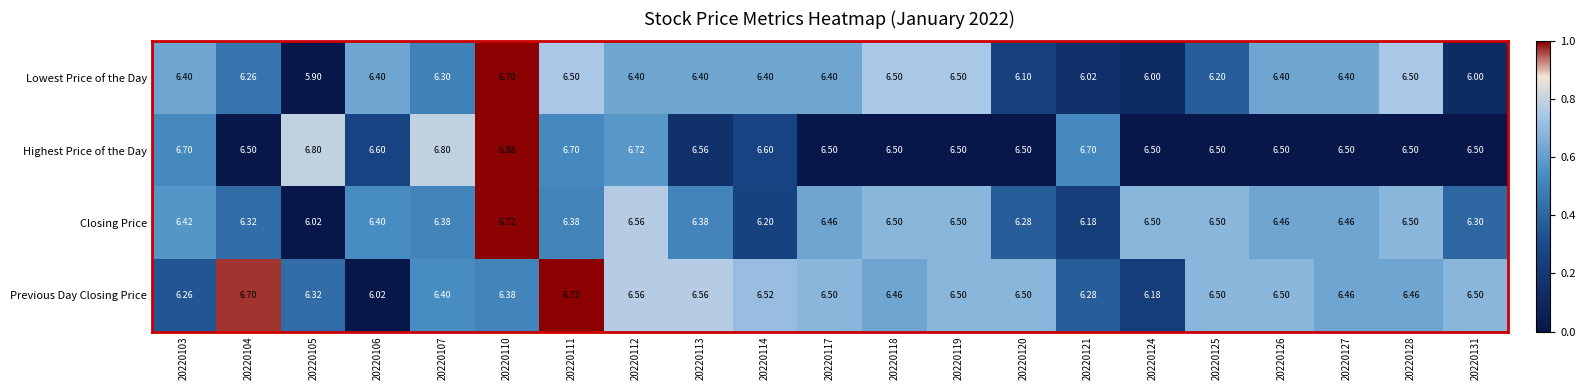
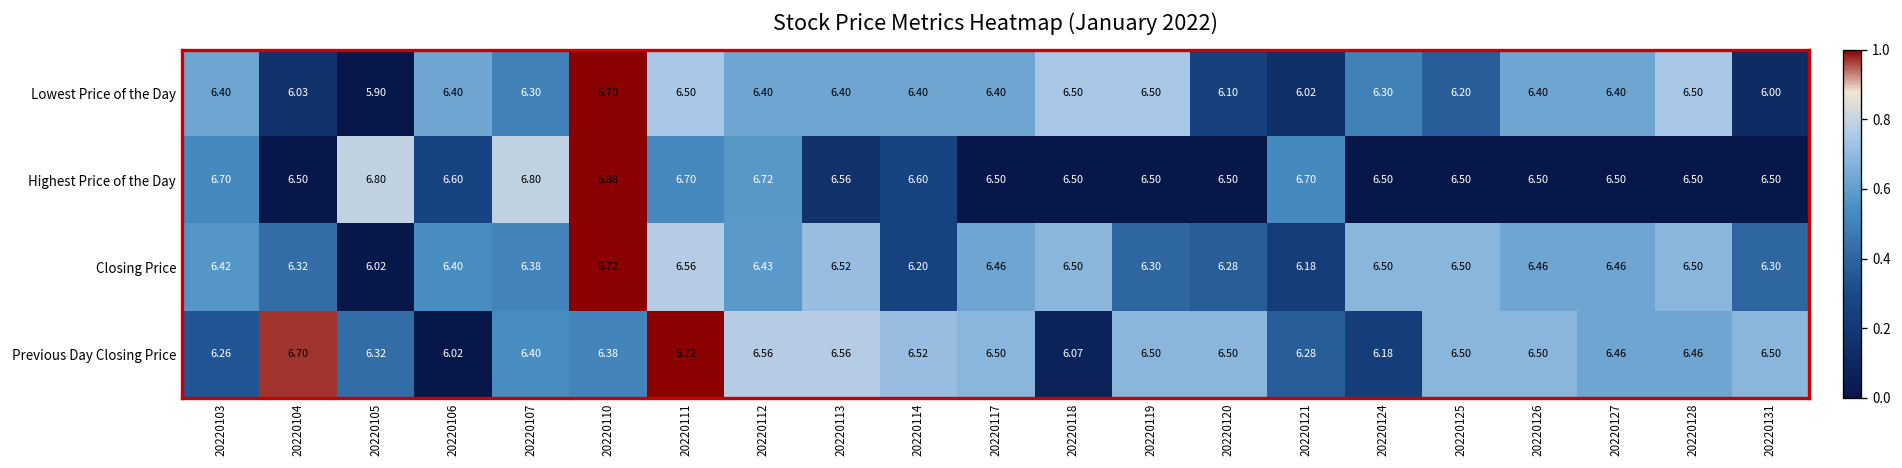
  {
    "Lowest Price of the Day": {
      "20220103": 6.40,
-     "20220104": 6.26,
+     "20220104": 6.03,
      "20220105": 5.90,
      "20220106": 6.40,
      "20220107": 6.30,
      "20220110": 6.70,
      "20220111": 6.50,
      "20220112": 6.40,
      "20220113": 6.40,
      "20220114": 6.40,
      "20220117": 6.40,
      "20220118": 6.50,
      "20220119": 6.50,
      "20220120": 6.10,
      "20220121": 6.02,
-     "20220124": 6.00,
+     "20220124": 6.30,
      "20220125": 6.20,
      "20220126": 6.40,
      "20220127": 6.40,
      "20220128": 6.50,
      "20220131": 6.00
    },
    "Highest Price of the Day": {
      "20220103": 6.70,
      "20220104": 6.50,
      "20220105": 6.80,
      "20220106": 6.60,
      "20220107": 6.80,
      "20220110": 6.88,
      "20220111": 6.70,
      "20220112": 6.72,
      "20220113": 6.56,
      "20220114": 6.60,
      "20220117": 6.50,
      "20220118": 6.50,
      "20220119": 6.50,
      "20220120": 6.50,
      "20220121": 6.70,
      "20220124": 6.50,
      "20220125": 6.50,
      "20220126": 6.50,
      "20220127": 6.50,
      "20220128": 6.50,
      "20220131": 6.50
    },
    "Closing Price": {
      "20220103": 6.42,
      "20220104": 6.32,
      "20220105": 6.02,
      "20220106": 6.40,
      "20220107": 6.38,
      "20220110": 6.72,
-     "20220111": 6.38,
-     "20220112": 6.56,
-     "20220113": 6.38,
+     "20220111": 6.56,
+     "20220112": 6.43,
+     "20220113": 6.52,
      "20220114": 6.20,
      "20220117": 6.46,
      "20220118": 6.50,
-     "20220119": 6.50,
+     "20220119": 6.30,
      "20220120": 6.28,
      "20220121": 6.18,
      "20220124": 6.50,
      "20220125": 6.50,
      "20220126": 6.46,
      "20220127": 6.46,
      "20220128": 6.50,
      "20220131": 6.30
    },
    "Previous Day Closing Price": {
      "20220103": 6.26,
      "20220104": 6.70,
      "20220105": 6.32,
      "20220106": 6.02,
      "20220107": 6.40,
      "20220110": 6.38,
      "20220111": 6.72,
      "20220112": 6.56,
      "20220113": 6.56,
      "20220114": 6.52,
      "20220117": 6.50,
-     "20220118": 6.46,
+     "20220118": 6.07,
      "20220119": 6.50,
      "20220120": 6.50,
      "20220121": 6.28,
      "20220124": 6.18,
      "20220125": 6.50,
      "20220126": 6.50,
      "20220127": 6.46,
      "20220128": 6.46,
      "20220131": 6.50
    }
  }
